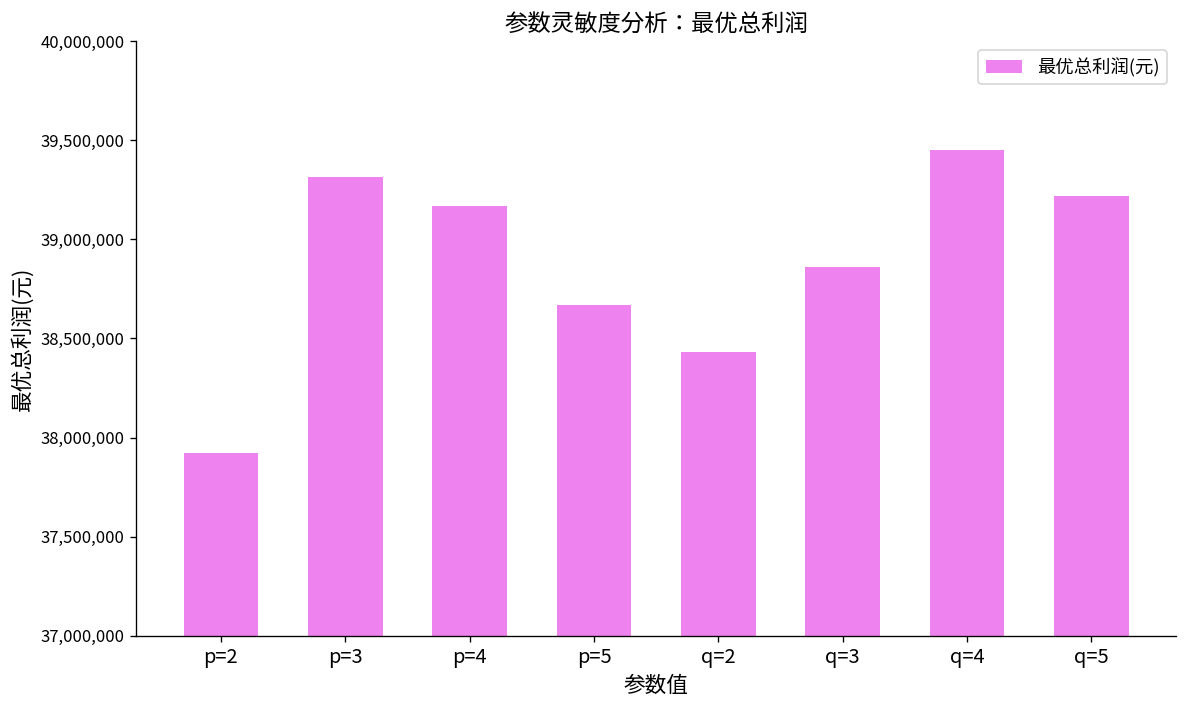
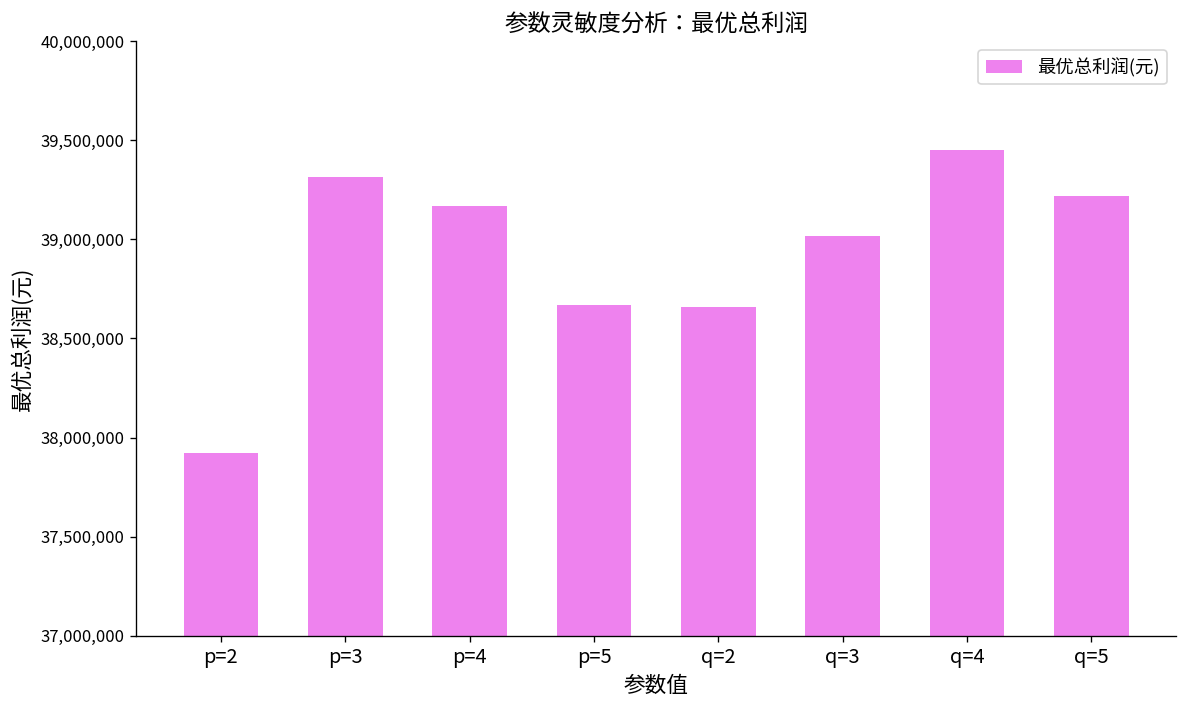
  {
    "p=2": "37,920,000",
    "p=3": "39,320,000",
    "p=4": "39,170,000",
    "p=5": "38,670,000",
-   "q=2": "38,430,000",
-   "q=3": "38,860,000",
+   "q=2": "38,660,000",
+   "q=3": "39,020,000",
    "q=4": "39,450,000",
    "q=5": "39,220,000"
  }
